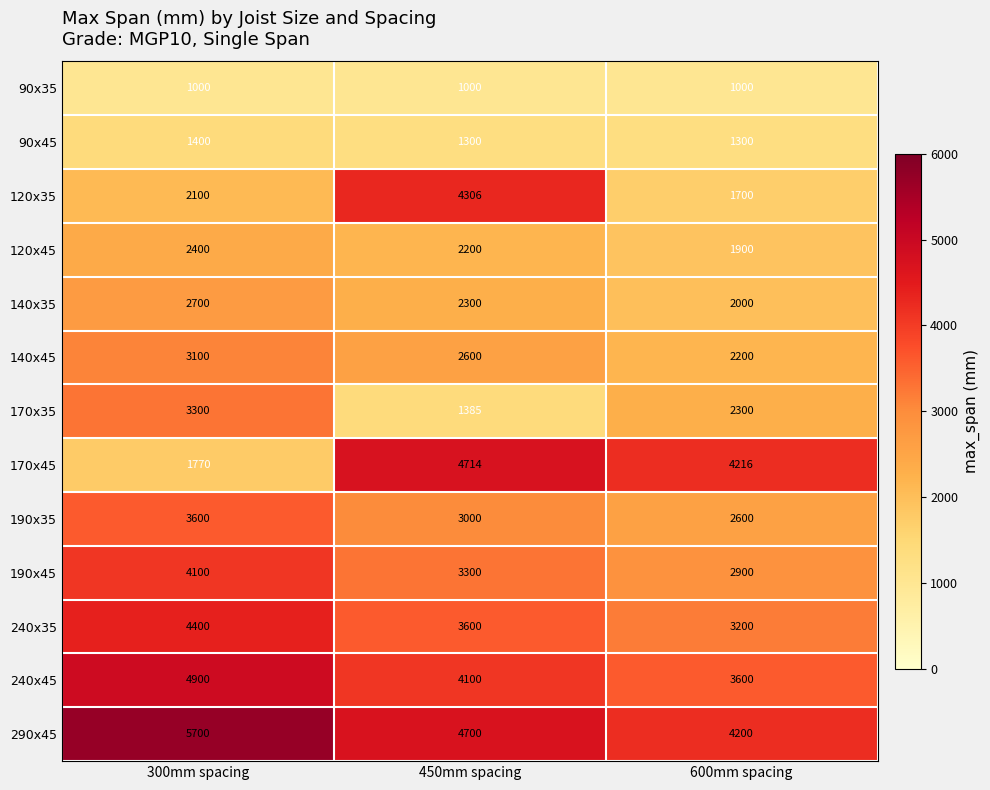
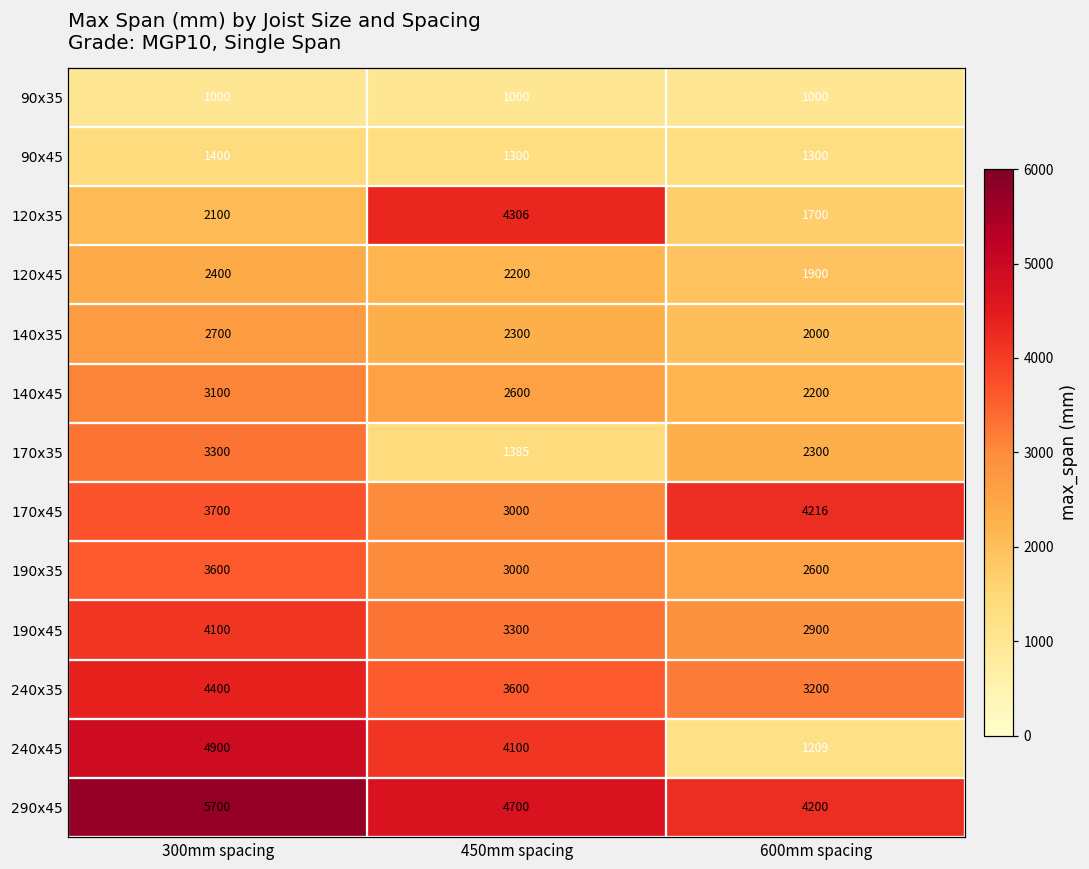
  {
    "90x35": {
      "300mm spacing": 1000,
      "450mm spacing": 1000,
      "600mm spacing": 1000
    },
    "90x45": {
      "300mm spacing": 1400,
      "450mm spacing": 1300,
      "600mm spacing": 1300
    },
    "120x35": {
      "300mm spacing": 2100,
      "450mm spacing": 4306,
      "600mm spacing": 1700
    },
    "120x45": {
      "300mm spacing": 2400,
      "450mm spacing": 2200,
      "600mm spacing": 1900
    },
    "140x35": {
      "300mm spacing": 2700,
      "450mm spacing": 2300,
      "600mm spacing": 2000
    },
    "140x45": {
      "300mm spacing": 3100,
      "450mm spacing": 2600,
      "600mm spacing": 2200
    },
    "170x35": {
      "300mm spacing": 3300,
      "450mm spacing": 1385,
      "600mm spacing": 2300
    },
    "170x45": {
-     "300mm spacing": 1770,
-     "450mm spacing": 4714,
+     "300mm spacing": 3700,
+     "450mm spacing": 3000,
      "600mm spacing": 4216
    },
    "190x35": {
      "300mm spacing": 3600,
      "450mm spacing": 3000,
      "600mm spacing": 2600
    },
    "190x45": {
      "300mm spacing": 4100,
      "450mm spacing": 3300,
      "600mm spacing": 2900
    },
    "240x35": {
      "300mm spacing": 4400,
      "450mm spacing": 3600,
      "600mm spacing": 3200
    },
    "240x45": {
      "300mm spacing": 4900,
      "450mm spacing": 4100,
-     "600mm spacing": 3600
+     "600mm spacing": 1209
    },
    "290x45": {
      "300mm spacing": 5700,
      "450mm spacing": 4700,
      "600mm spacing": 4200
    }
  }
